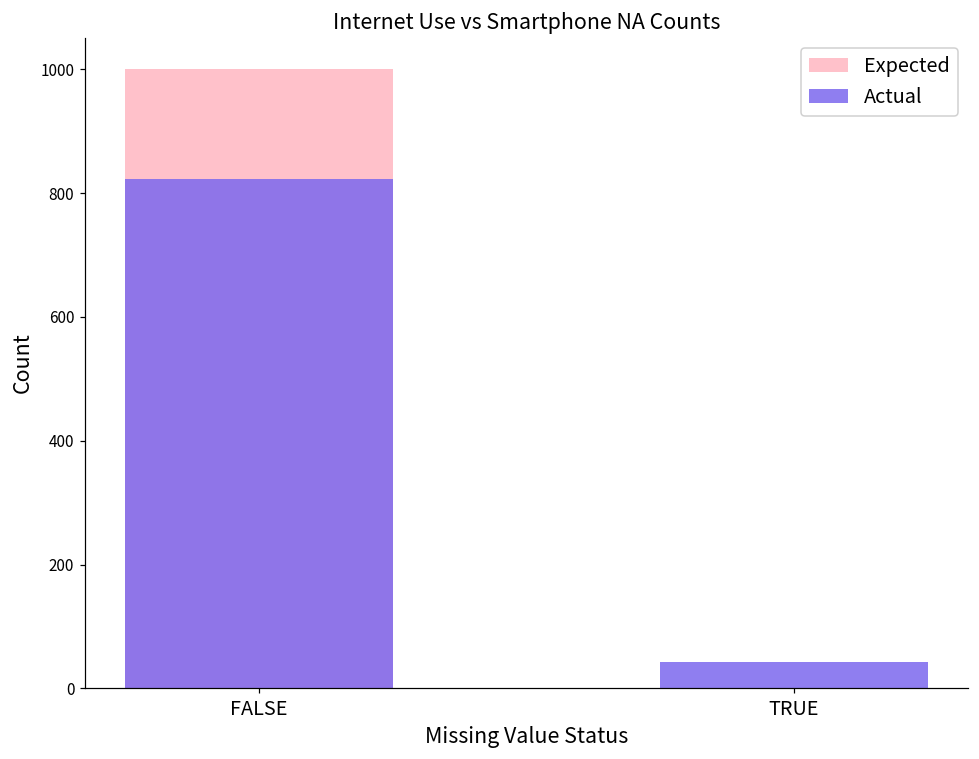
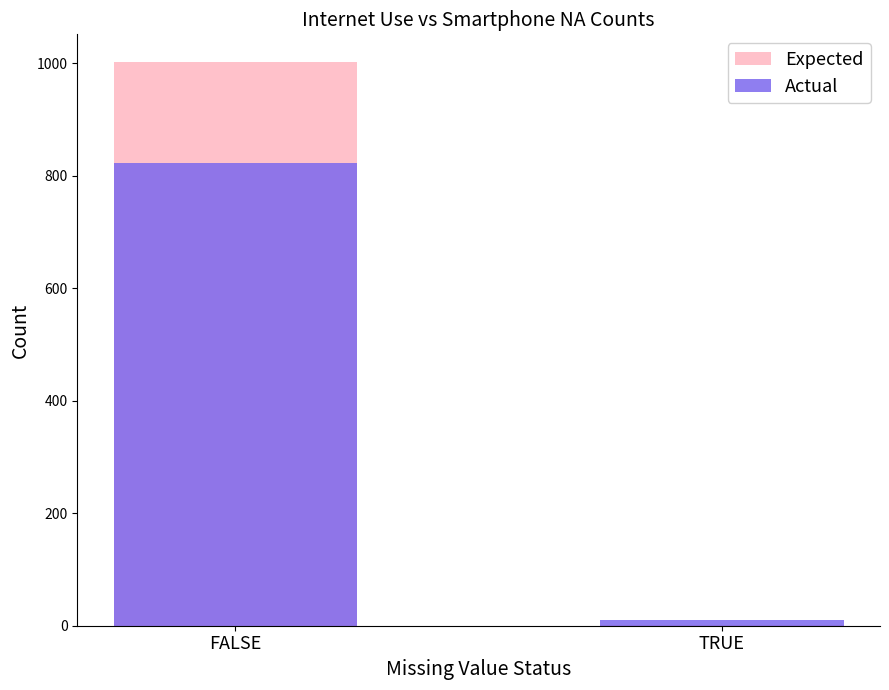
  {
    "Expected": {
      "FALSE": 1000
    },
    "Actual": {
-     "TRUE": 40
+     "TRUE": 10
    }
  }
